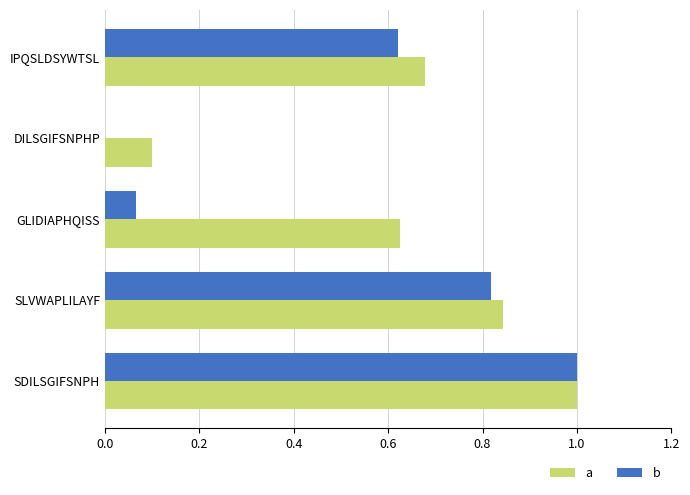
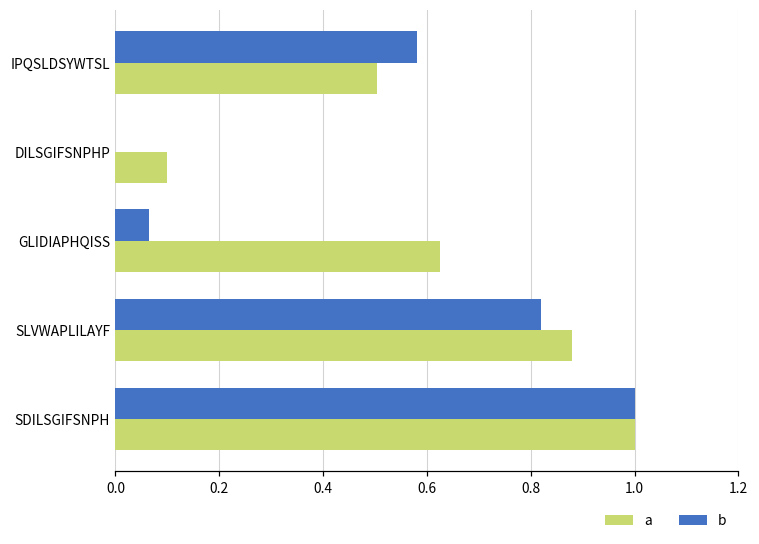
  {
    "a": {
-     "IPQSLDSYWTSL": 0.68,
+     "IPQSLDSYWTSL": 0.50,
      "DILSGIFSNPHP": 0.10,
      "GLIDIAPHQISS": 0.63,
-     "SLVWAPLILAYF": 0.84,
+     "SLVWAPLILAYF": 0.88,
      "SDILSGIFSNPH": 1.00
    },
    "b": {
-     "IPQSLDSYWTSL": 0.62,
+     "IPQSLDSYWTSL": 0.58,
      "DILSGIFSNPHP": 0.00,
      "GLIDIAPHQISS": 0.07,
      "SLVWAPLILAYF": 0.82,
      "SDILSGIFSNPH": 1.00
    }
  }
